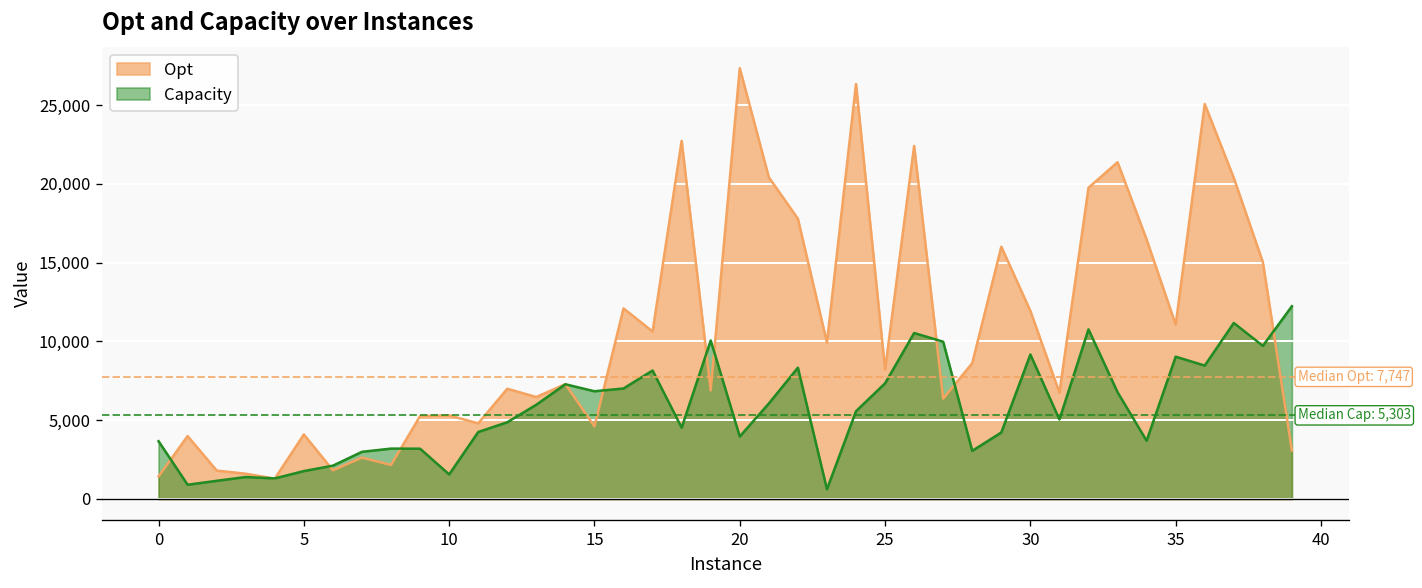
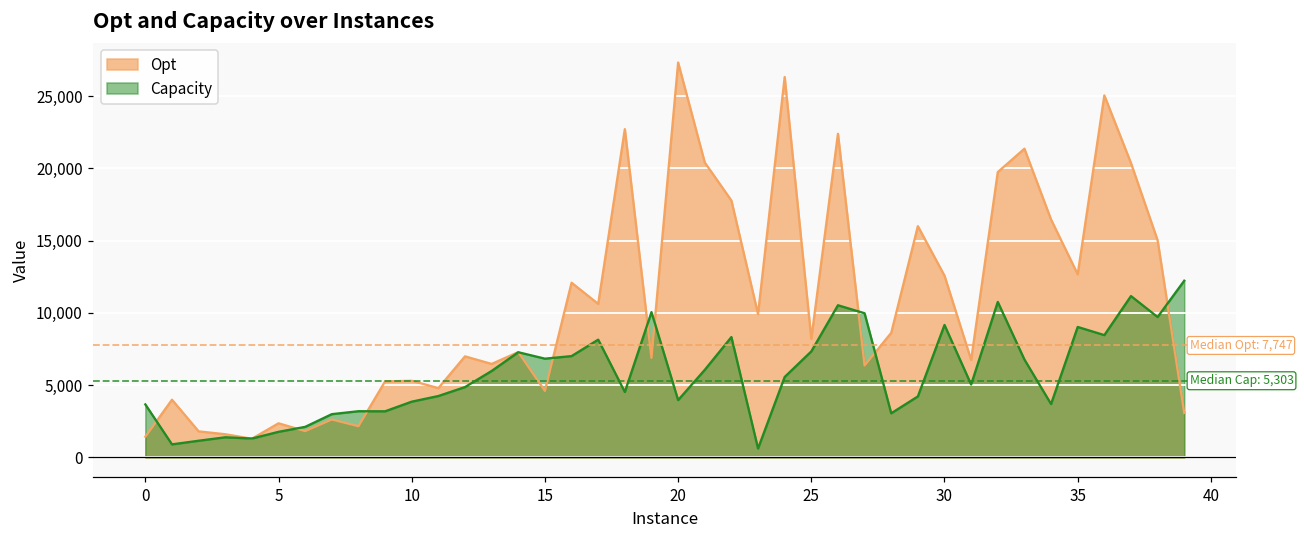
  {
    "Opt": {
      "0": "1,400",
-     "5": "4,100",
+     "5": "2,400",
      "10": "5,300",
      "15": "4,600",
      "20": "27,300",
      "25": "8,200",
-     "30": "11,900",
-     "35": "11,100"
+     "30": "12,600",
+     "35": "12,700"
    },
    "Capacity": {
      "0": "3,700",
      "5": "1,800",
-     "10": "1,600",
+     "10": "3,900",
      "15": "6,800",
      "20": "4,000",
      "25": "7,300",
      "30": "9,200",
      "35": "9,000"
    }
  }
